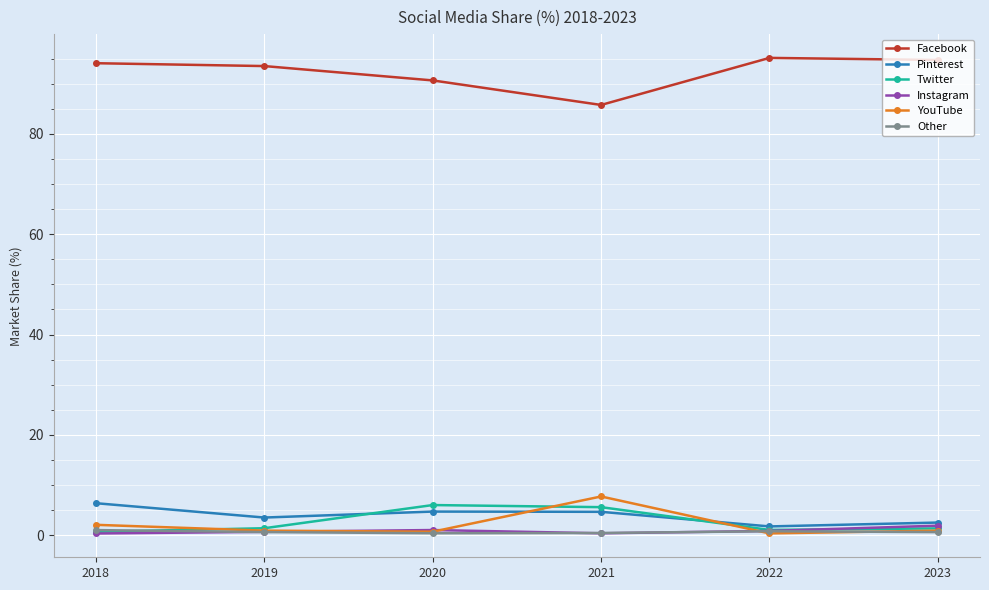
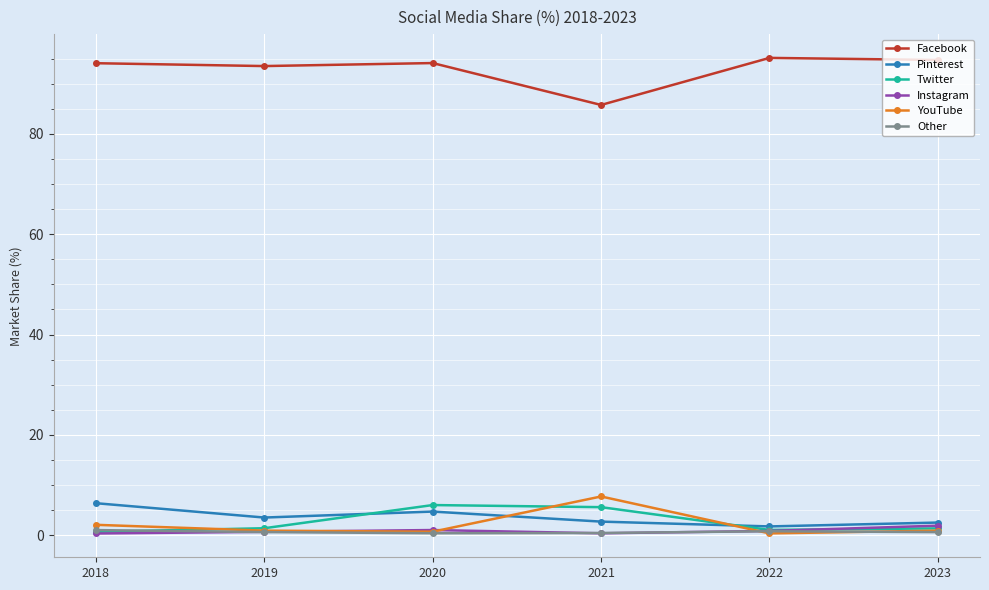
  {
    "Facebook": {
      "2018": 94,
      "2019": 94,
-     "2020": 91,
+     "2020": 94,
      "2021": 86,
      "2022": 95
    },
    "Pinterest": {
      "2018": 6,
      "2019": 4,
      "2020": 5,
-     "2021": 5,
+     "2021": 3,
      "2022": 2,
      "2023": 3
    },
    "Twitter": {
      "2020": 6,
      "2021": 6
    },
    "Instagram": {
      "2023": 2
    },
    "YouTube": {
      "2018": 2,
      "2021": 8
    }
  }
